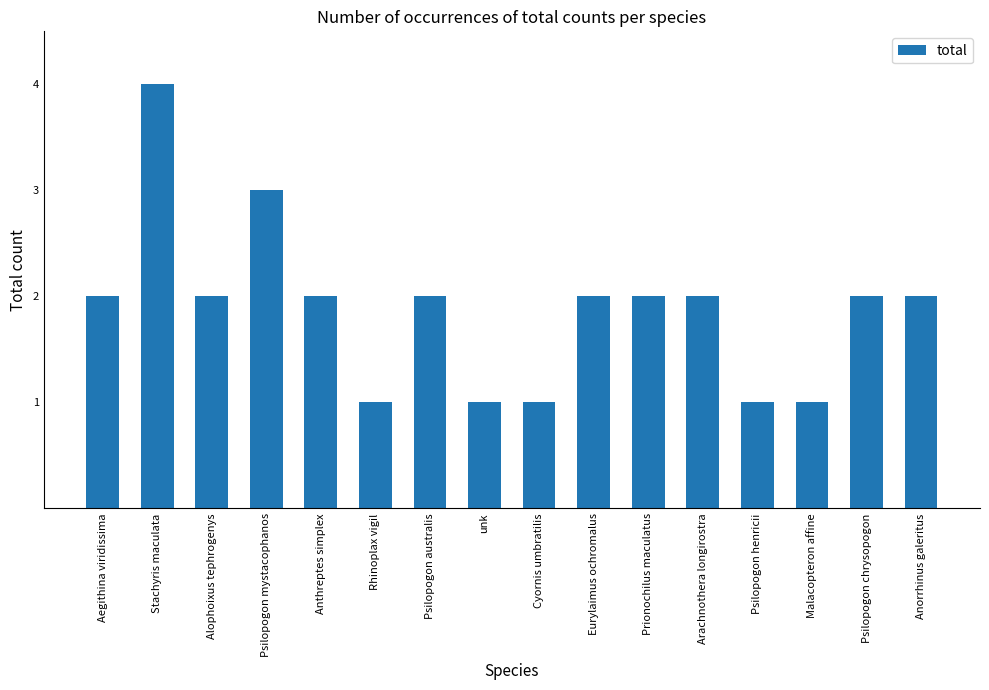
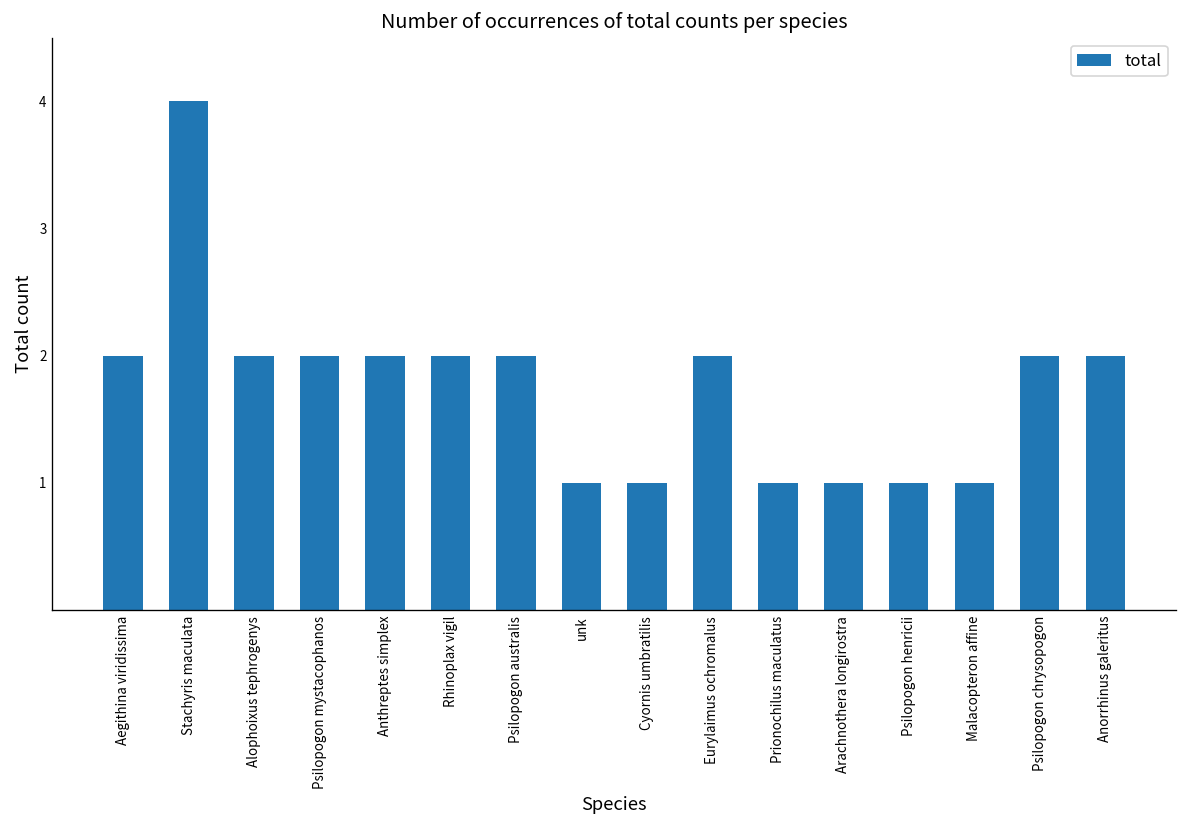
  {
    "Aegithina viridissima": 2,
    "Stachyris maculata": 4,
    "Alophoixus tephrogenys": 2,
-   "Psilopogon mystacophanos": 3,
+   "Psilopogon mystacophanos": 2,
    "Anthreptes simplex": 2,
-   "Rhinoplax vigil": 1,
+   "Rhinoplax vigil": 2,
    "Psilopogon australis": 2,
    "unk": 1,
    "Cyornis umbratilis": 1,
    "Eurylaimus ochromalus": 2,
-   "Prionochilus maculatus": 2,
-   "Arachnothera longirostra": 2,
+   "Prionochilus maculatus": 1,
+   "Arachnothera longirostra": 1,
    "Psilopogon henricii": 1,
    "Malacopteron affine": 1,
    "Psilopogon chrysopogon": 2,
    "Anorrhinus galeritus": 2
  }
